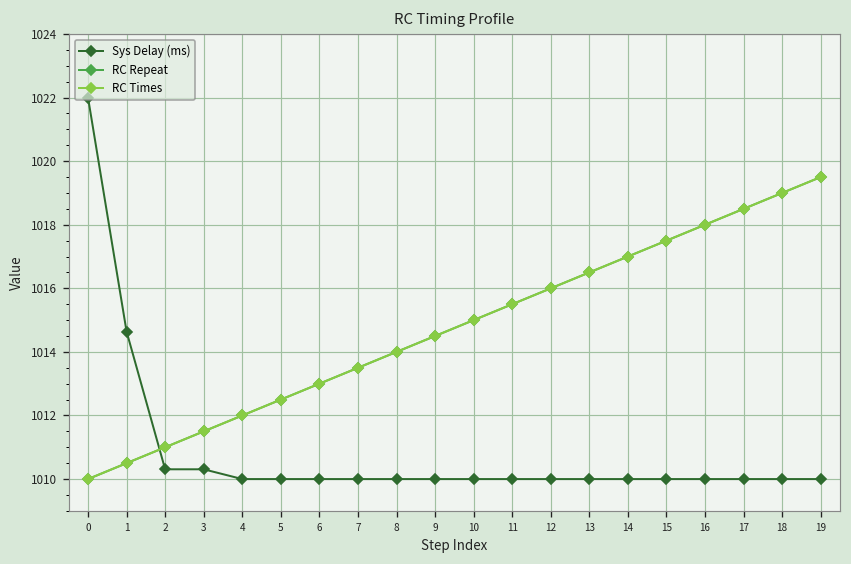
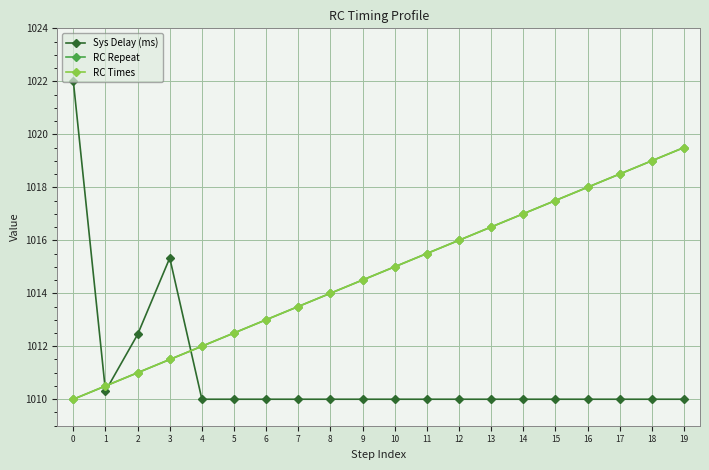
  {
    "Sys Delay (ms)": {
-     "1": 1014.6,
-     "2": 1010.3,
-     "3": 1010.3,
+     "1": 1010.3,
+     "2": 1012.4,
+     "3": 1015.3,
      "4": 1010.0,
      "5": 1010.0,
      "6": 1010.0,
      "7": 1010.0,
      "8": 1010.0,
      "9": 1010.0,
      "10": 1010.0,
      "11": 1010.0,
      "12": 1010.0,
      "13": 1010.0,
      "14": 1010.0,
      "15": 1010.0,
      "16": 1010.0,
      "17": 1010.0,
      "18": 1010.0,
      "19": 1010.0
    },
    "RC Times": {
      "0": 1010.0,
      "1": 1010.5,
      "2": 1011.0,
      "3": 1011.5,
      "4": 1012.0,
      "5": 1012.5,
      "6": 1013.0,
      "7": 1013.5,
      "8": 1014.0,
      "9": 1014.5,
      "10": 1015.0,
      "11": 1015.5,
      "12": 1016.0,
      "13": 1016.5,
      "14": 1017.0,
      "15": 1017.5,
      "16": 1018.0,
      "17": 1018.5,
      "18": 1019.0,
      "19": 1019.5
    }
  }
